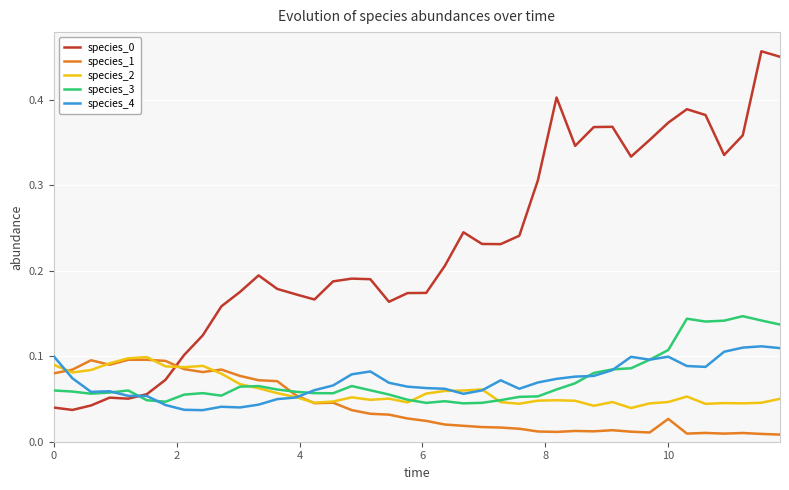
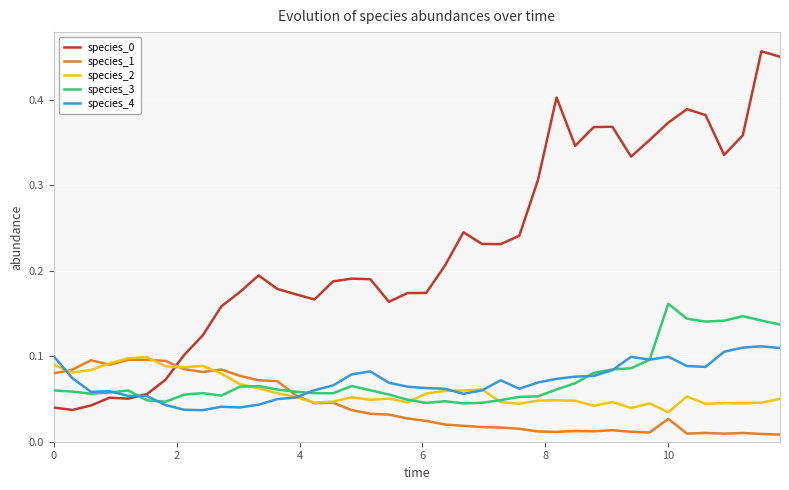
  {
    "species_0": {
      "0": 0.04,
      "10": 0.37
    },
    "species_1": {
      "0": 0.08,
      "10": 0.03
    },
    "species_2": {
      "0": 0.09,
-     "10": 0.05
+     "10": 0.03
    },
    "species_3": {
      "0": 0.06,
-     "10": 0.11
+     "10": 0.16
    },
    "species_4": {
      "0": 0.10,
      "10": 0.10
    }
  }
